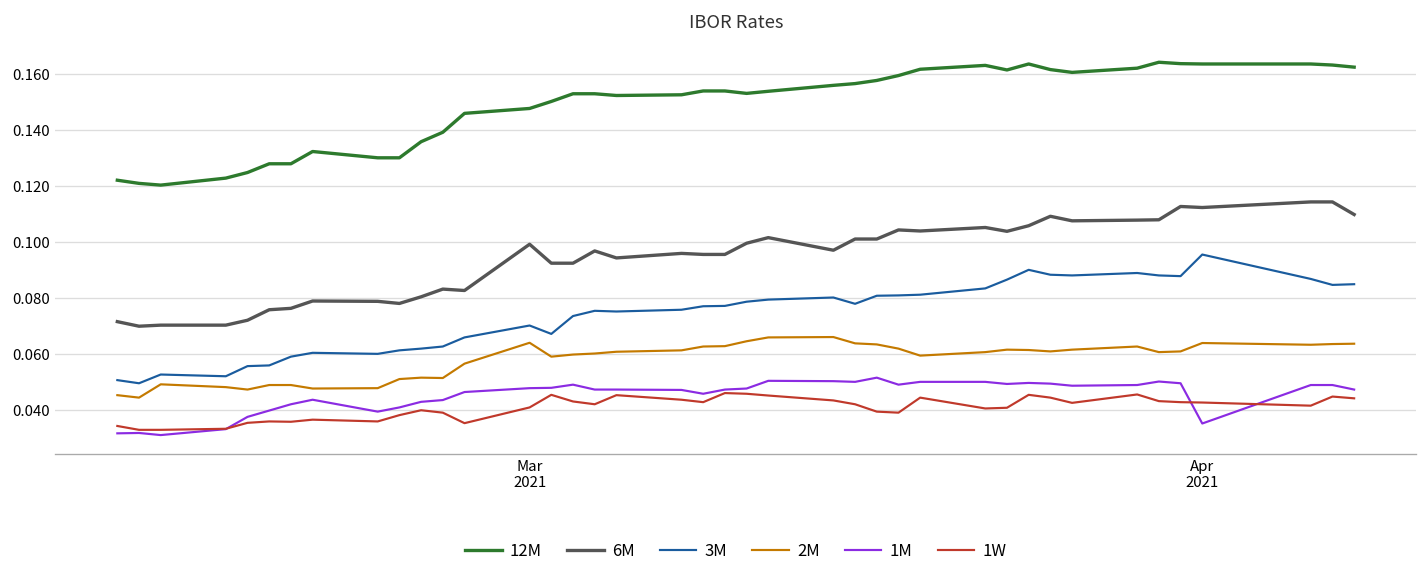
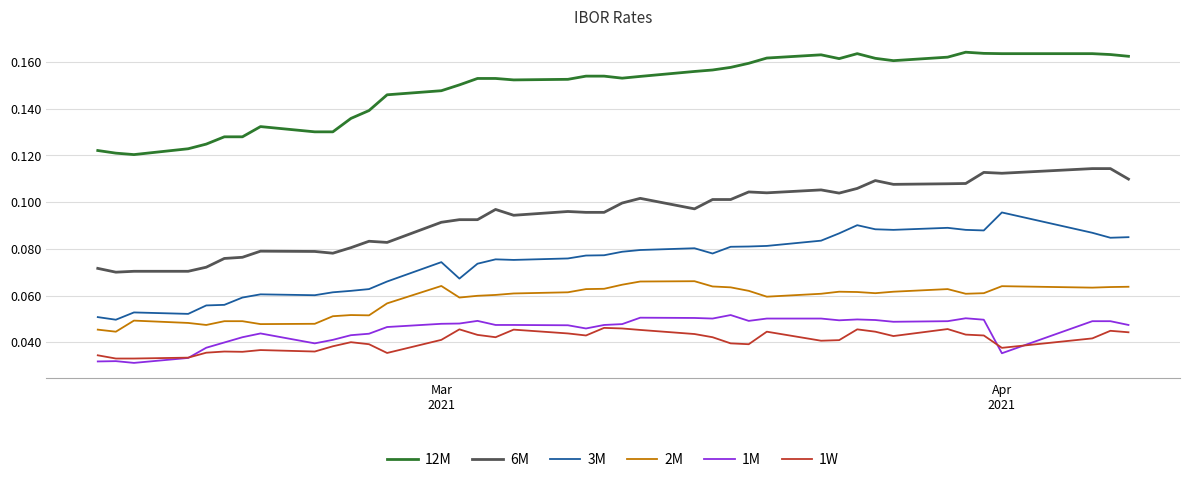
  {
    "12M": {
      "Mar 2021": 0.148,
      "Apr 2021": 0.164
    },
    "6M": {
-     "Mar 2021": 0.099,
+     "Mar 2021": 0.091,
      "Apr 2021": 0.112
    },
    "3M": {
-     "Mar 2021": 0.070,
+     "Mar 2021": 0.074,
      "Apr 2021": 0.096
    },
    "2M": {
      "Mar 2021": 0.064,
      "Apr 2021": 0.064
    },
    "1M": {
      "Mar 2021": 0.048,
      "Apr 2021": 0.035
    },
    "1W": {
      "Mar 2021": 0.041,
-     "Apr 2021": 0.043
+     "Apr 2021": 0.038
    }
  }
